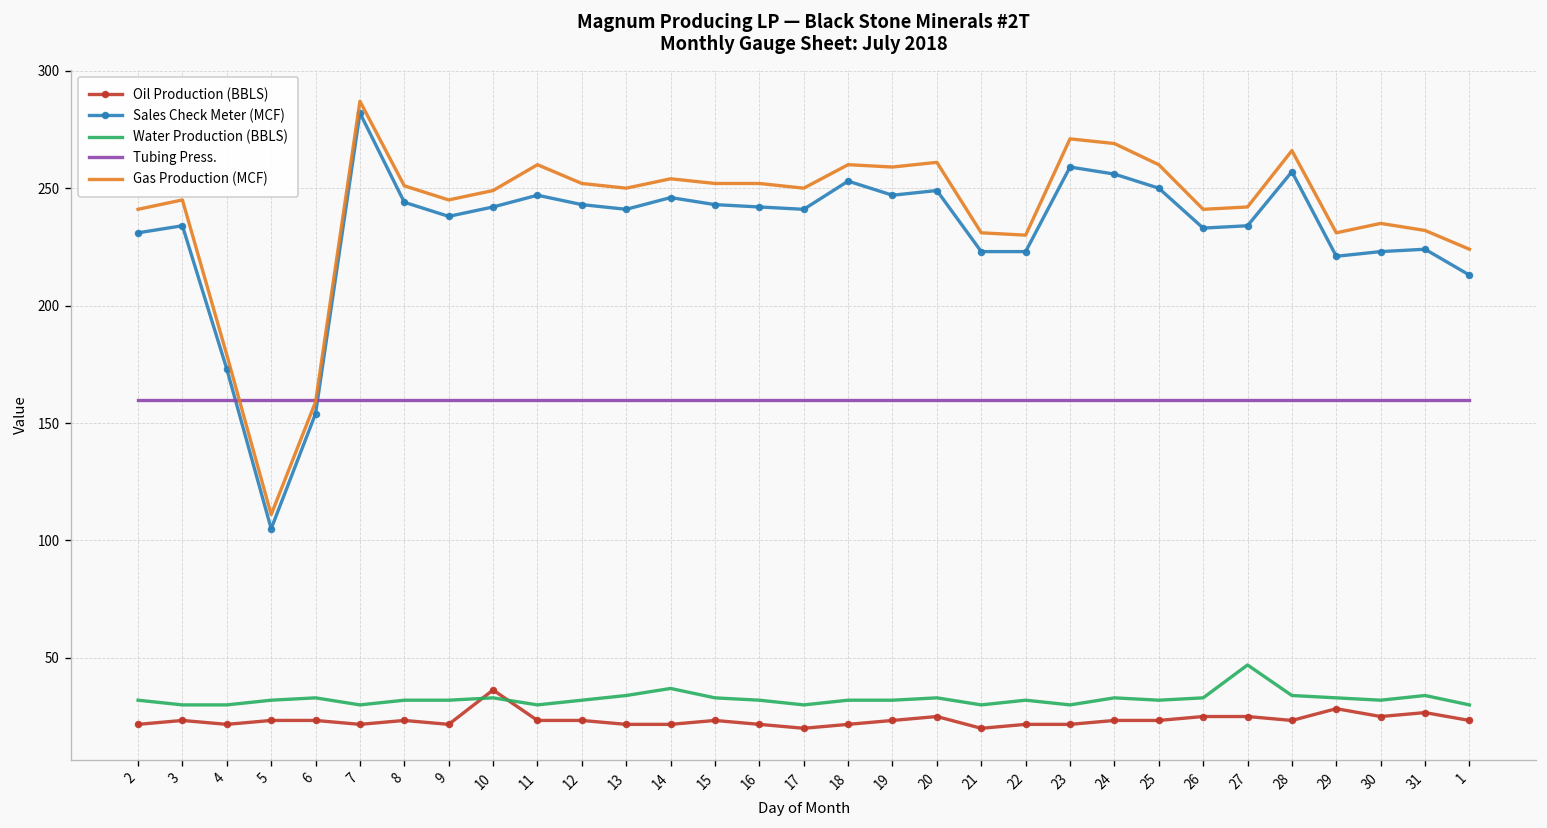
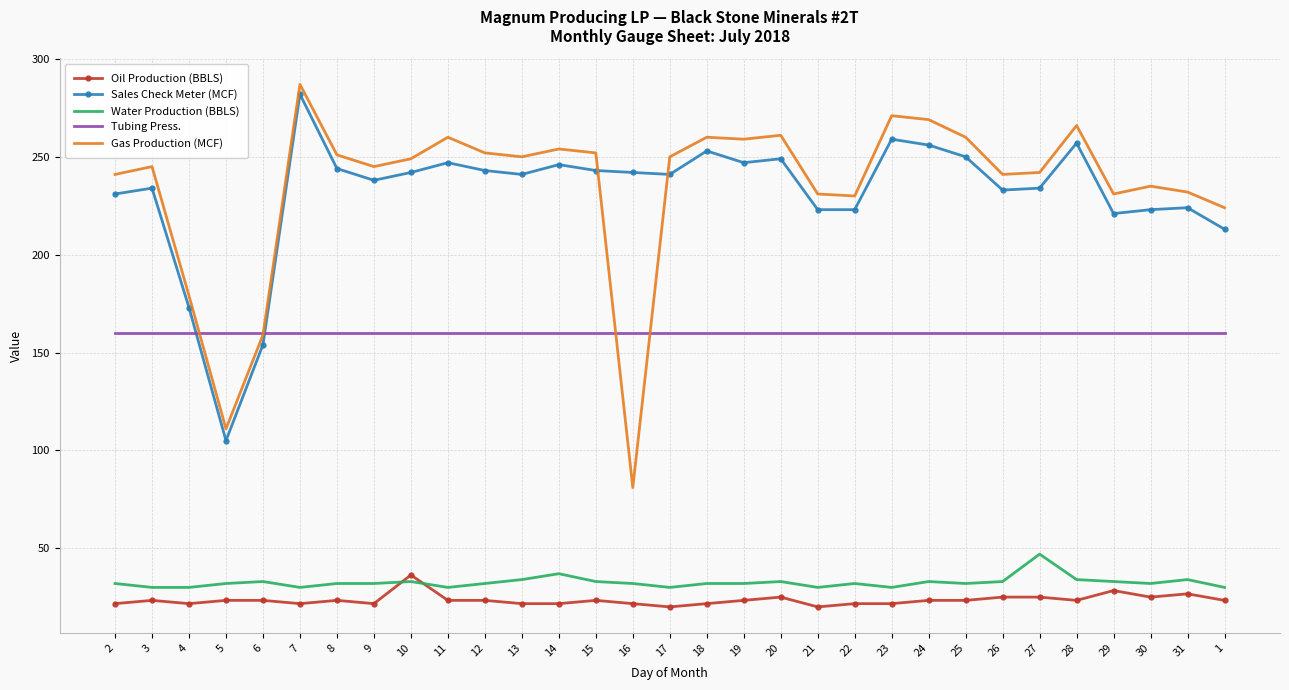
  {
    "Oil Production (BBLS)": {
      "2": 22,
      "3": 23,
      "4": 22,
      "5": 23,
      "6": 23,
      "7": 22,
      "8": 23,
      "9": 22,
      "10": 36,
      "11": 23,
      "12": 23,
      "13": 22,
      "14": 22,
      "15": 23,
      "16": 22,
      "17": 20,
      "18": 22,
      "19": 23,
      "20": 25,
      "21": 20,
      "22": 22,
      "23": 22,
      "24": 23,
      "25": 23,
      "26": 25,
      "27": 25,
      "28": 23,
      "29": 28,
      "30": 25,
      "31": 27,
      "1": 23
    },
    "Sales Check Meter (MCF)": {
      "2": 231,
      "3": 234,
      "4": 173,
      "5": 105,
      "6": 154,
      "7": 282,
      "8": 244,
      "9": 238,
      "10": 242,
      "11": 247,
      "12": 243,
      "13": 241,
      "14": 246,
      "15": 243,
      "16": 242,
      "17": 241,
      "18": 253,
      "19": 247,
      "20": 249,
      "21": 223,
      "22": 223,
      "23": 259,
      "24": 256,
      "25": 250,
      "26": 233,
      "27": 234,
      "28": 257,
      "29": 221,
      "30": 223,
      "31": 224,
      "1": 213
    },
    "Water Production (BBLS)": {
      "2": 32,
      "3": 30,
      "4": 30,
      "5": 32,
      "6": 33,
      "7": 30,
      "8": 32,
      "9": 32,
      "10": 33,
      "11": 30,
      "12": 32,
      "13": 34,
      "14": 37,
      "15": 33,
      "16": 32,
      "17": 30,
      "18": 32,
      "19": 32,
      "20": 33,
      "21": 30,
      "22": 32,
      "23": 30,
      "24": 33,
      "25": 32,
      "26": 33,
      "27": 47,
      "28": 34,
      "29": 33,
      "30": 32,
      "31": 34,
      "1": 30
    },
    "Tubing Press.": {
      "2": 160,
      "3": 160,
      "4": 160,
      "5": 160,
      "7": 160,
      "8": 160,
      "9": 160,
      "10": 160,
      "11": 160,
      "12": 160,
      "13": 160,
      "14": 160,
      "15": 160,
      "16": 160,
      "17": 160,
      "18": 160,
      "19": 160,
      "20": 160,
      "21": 160,
      "22": 160,
      "23": 160,
      "24": 160,
      "25": 160,
      "26": 160,
      "27": 160,
      "28": 160,
      "29": 160,
      "30": 160,
      "31": 160,
      "1": 160
    },
    "Gas Production (MCF)": {
      "2": 241,
      "3": 245,
      "4": 179,
      "5": 111,
      "7": 287,
      "8": 251,
      "9": 245,
      "10": 249,
      "11": 260,
      "12": 252,
      "13": 250,
      "14": 254,
      "15": 252,
-     "16": 252,
+     "16": 81,
      "17": 250,
      "18": 260,
      "19": 259,
      "20": 261,
      "21": 231,
      "22": 230,
      "23": 271,
      "24": 269,
      "25": 260,
      "26": 241,
      "27": 242,
      "28": 266,
      "29": 231,
      "30": 235,
      "31": 232,
      "1": 224
    }
  }
